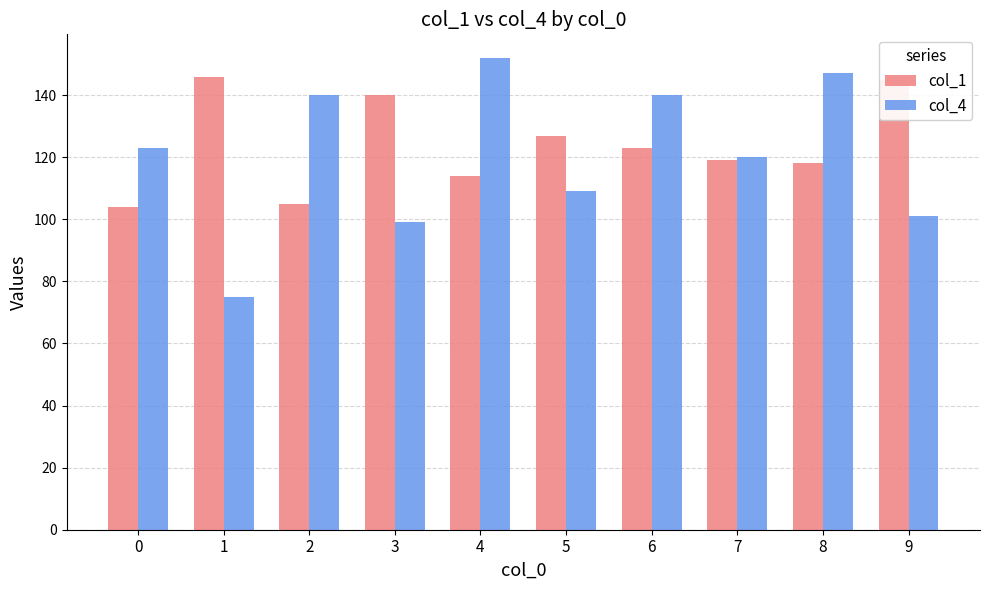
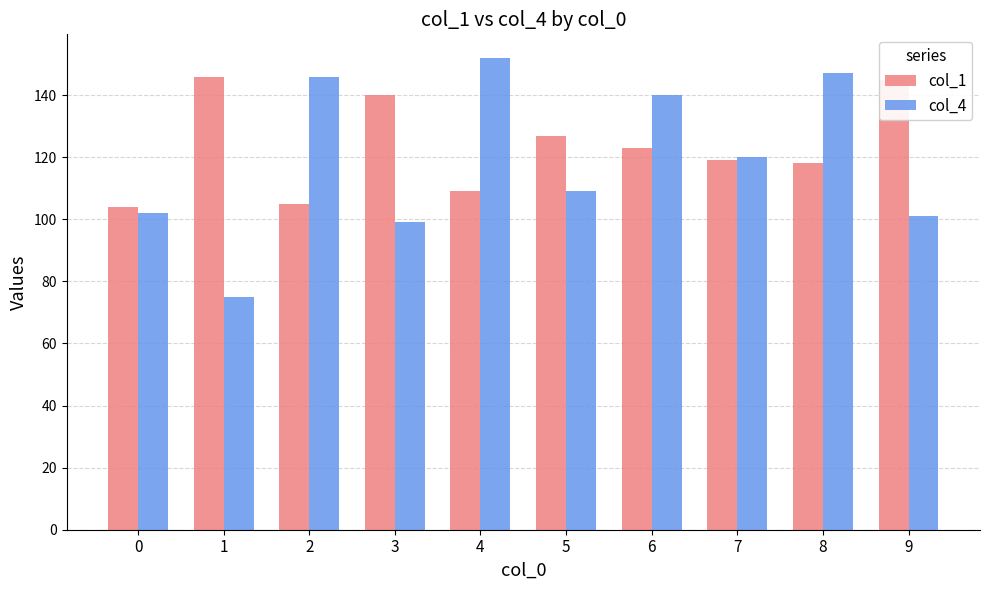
  {
    "col_1": {
      "0": 104,
      "1": 146,
      "2": 105,
      "3": 140,
-     "4": 114,
+     "4": 109,
      "5": 127,
      "6": 123,
      "7": 119,
      "8": 118
    },
    "col_4": {
-     "0": 123,
+     "0": 102,
      "1": 75,
-     "2": 140,
+     "2": 146,
      "3": 99,
      "4": 152,
      "5": 109,
      "6": 140,
      "7": 120,
      "8": 147,
      "9": 101
    }
  }
